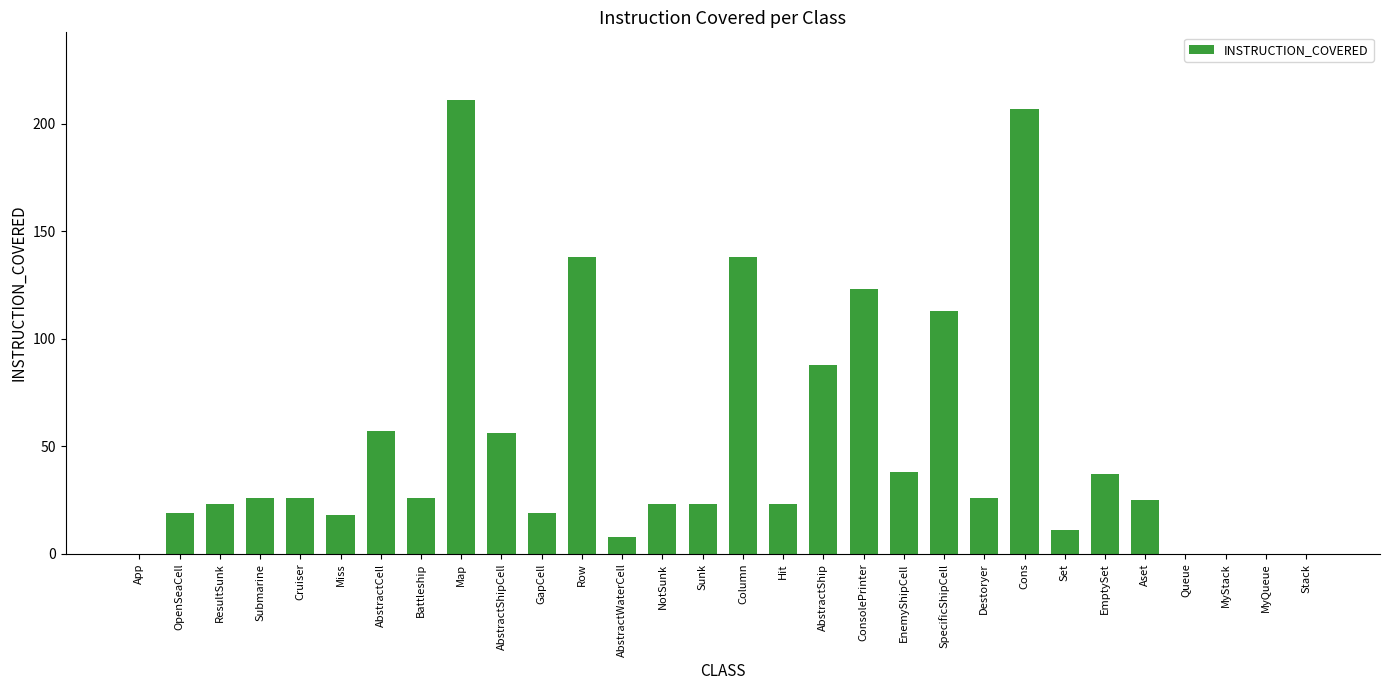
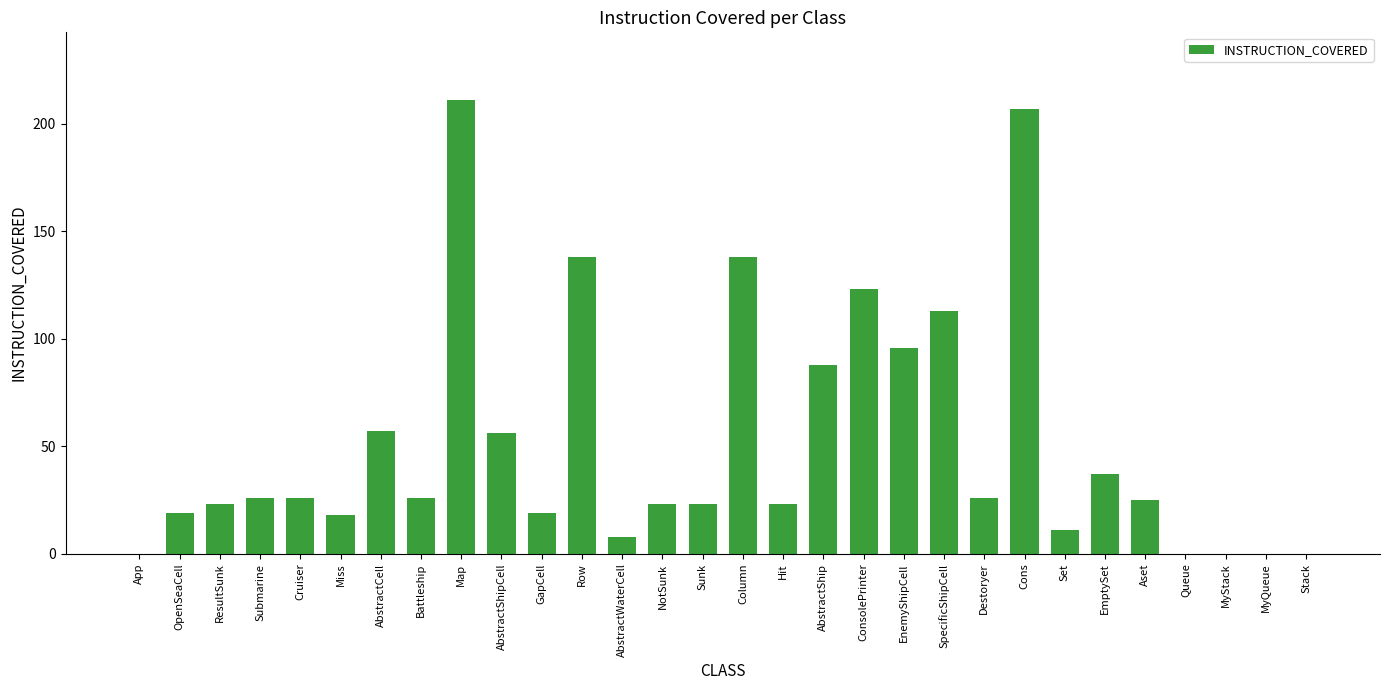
  {
    "App": 0,
    "OpenSeaCell": 19,
    "ResultSunk": 23,
    "Submarine": 26,
    "Cruiser": 26,
    "Miss": 18,
    "AbstractCell": 57,
    "Battleship": 26,
    "Map": 211,
    "AbstractShipCell": 56,
    "GapCell": 19,
    "Row": 138,
    "AbstractWaterCell": 8,
    "NotSunk": 23,
    "Sunk": 23,
    "Column": 138,
    "Hit": 23,
    "AbstractShip": 88,
    "ConsolePrinter": 123,
-   "EnemyShipCell": 38,
+   "EnemyShipCell": 96,
    "SpecificShipCell": 113,
    "Destoryer": 26,
    "Cons": 207,
    "Set": 11,
    "EmptySet": 37,
    "Aset": 25,
    "Queue": 0,
    "MyStack": 0,
    "MyQueue": 0,
    "Stack": 0
  }
